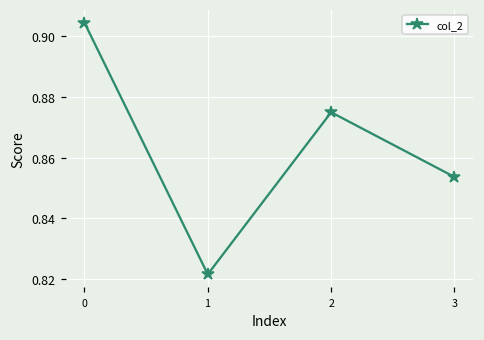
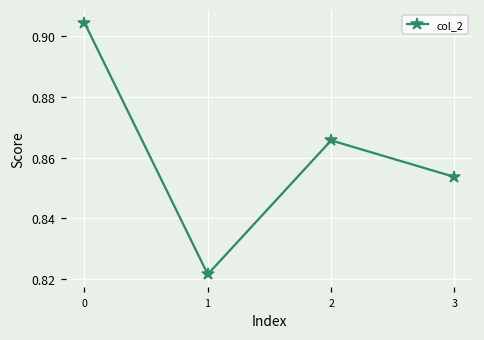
  {
    "0": 0.904,
    "1": 0.822,
-   "2": 0.875,
+   "2": 0.866,
    "3": 0.854
  }
